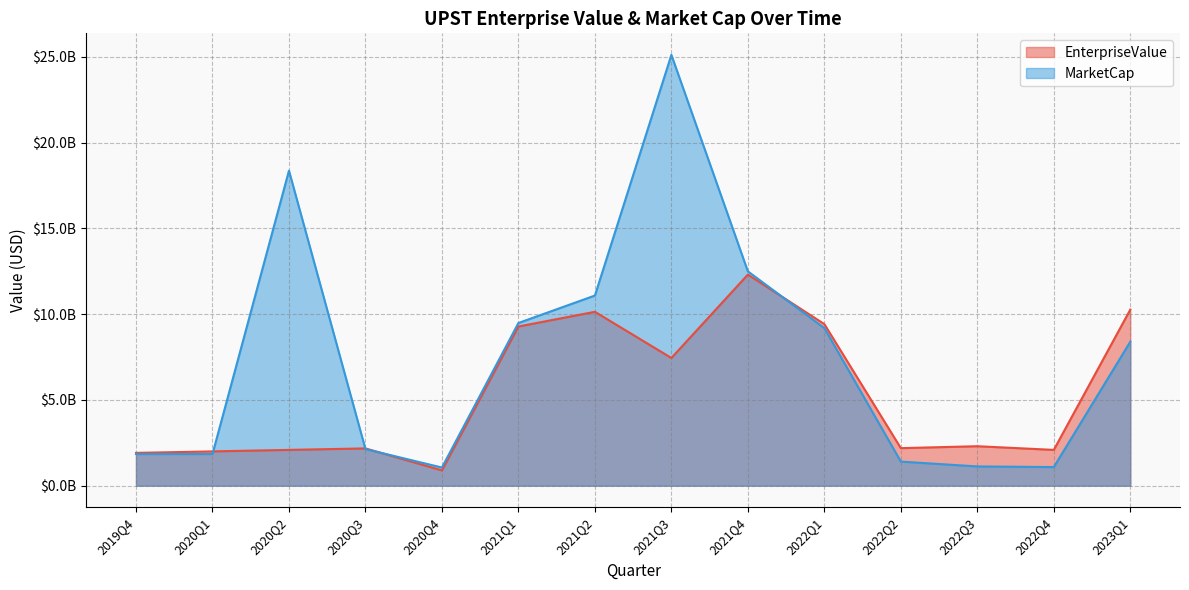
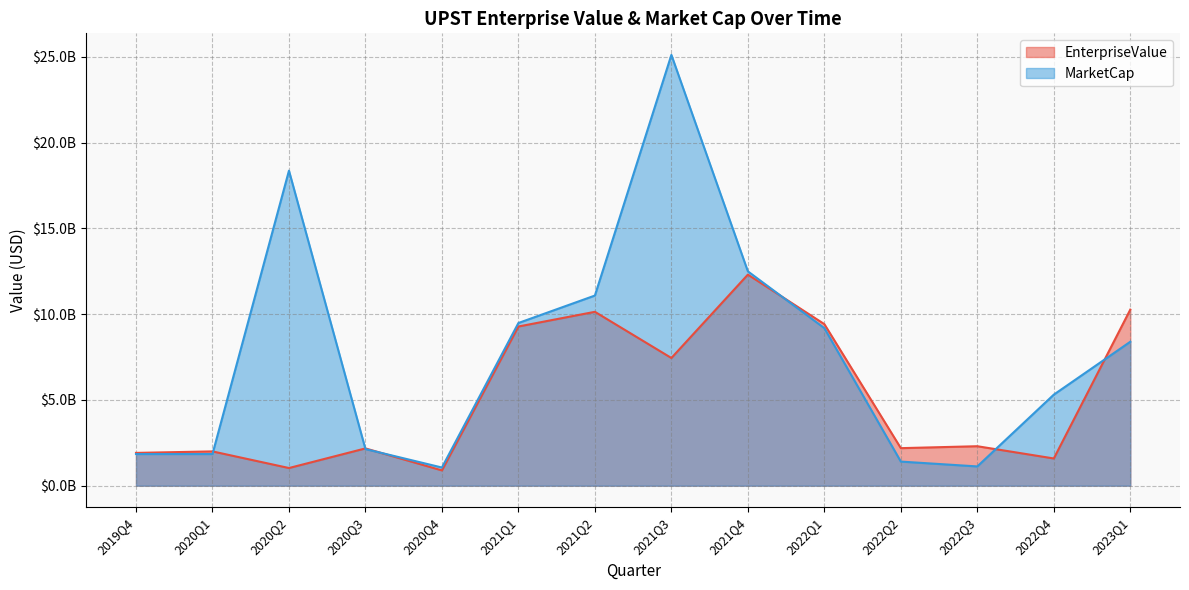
  {
    "EnterpriseValue": {
      "2020Q1": "$2000000000",
-     "2020Q2": "$2100000000",
+     "2020Q2": "$1000000000",
      "2020Q4": "$900000000",
      "2021Q1": "$9300000000",
      "2021Q2": "$10100000000",
      "2021Q3": "$7400000000",
      "2021Q4": "$12300000000",
      "2022Q1": "$9400000000",
      "2022Q2": "$2200000000",
      "2022Q3": "$2300000000",
-     "2022Q4": "$2100000000",
+     "2022Q4": "$1600000000",
      "2023Q1": "$10300000000"
    },
    "MarketCap": {
      "2020Q1": "$1800000000",
      "2020Q2": "$18400000000",
      "2020Q4": "$1100000000",
      "2021Q1": "$9500000000",
      "2021Q2": "$11100000000",
      "2021Q3": "$25100000000",
      "2021Q4": "$12500000000",
      "2022Q1": "$9200000000",
      "2022Q2": "$1400000000",
      "2022Q3": "$1100000000",
-     "2022Q4": "$1100000000",
+     "2022Q4": "$5300000000",
      "2023Q1": "$8400000000"
    }
  }
